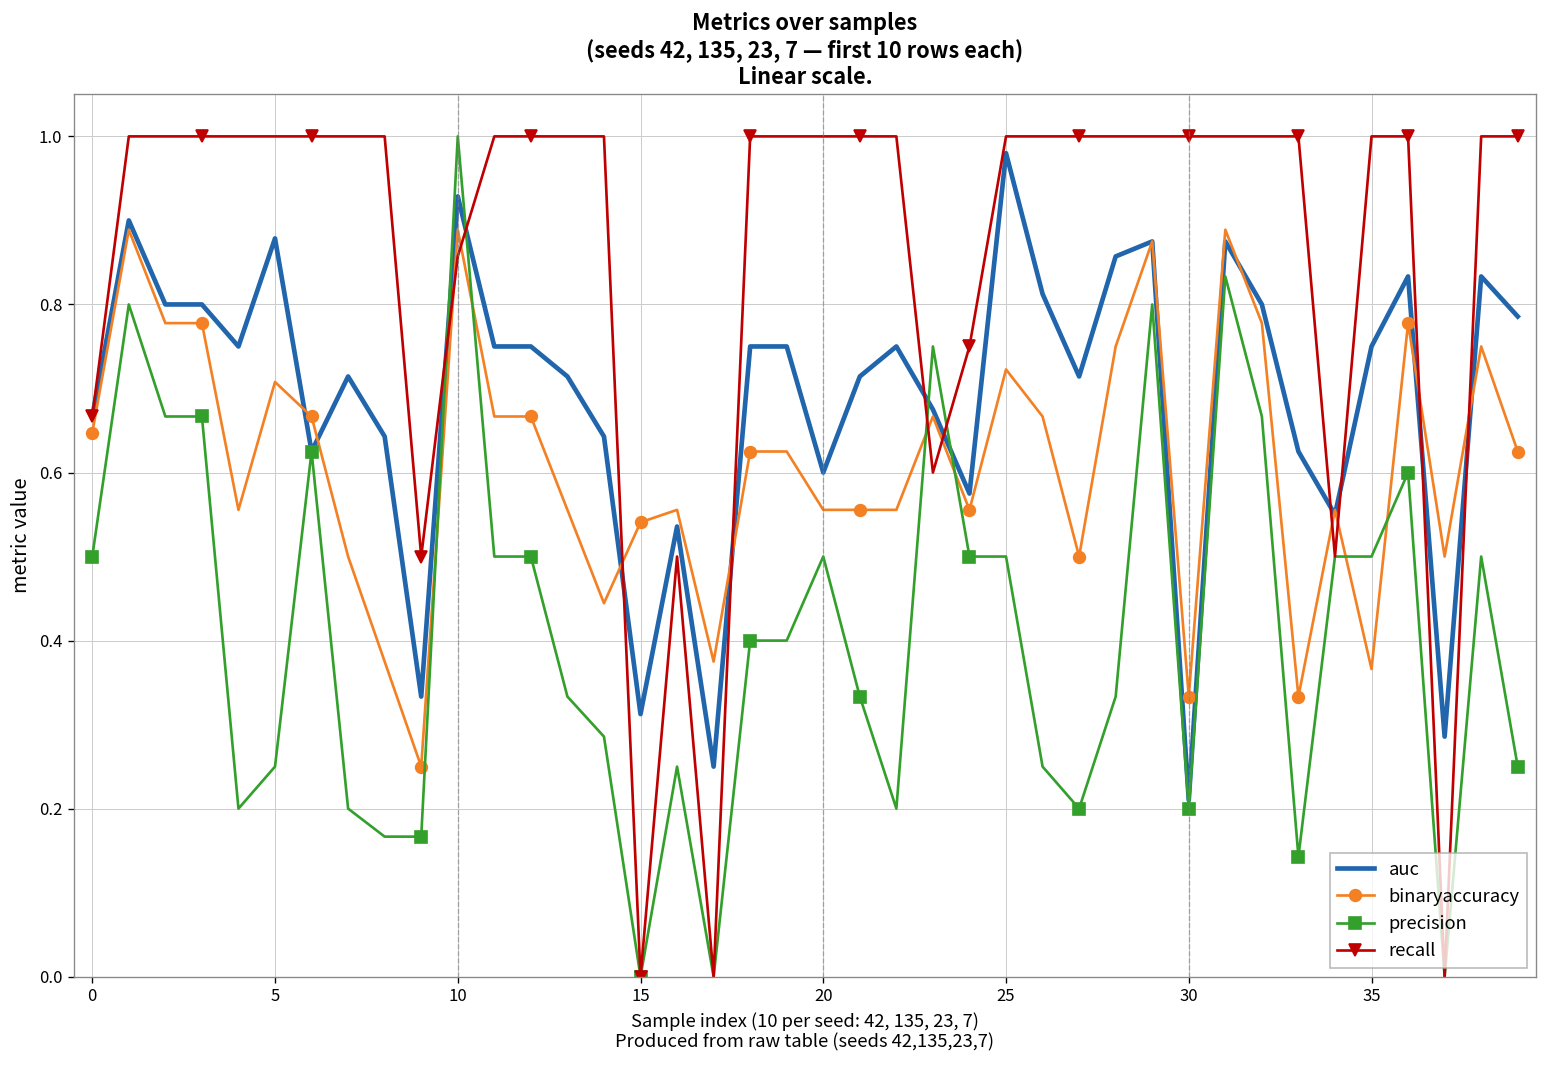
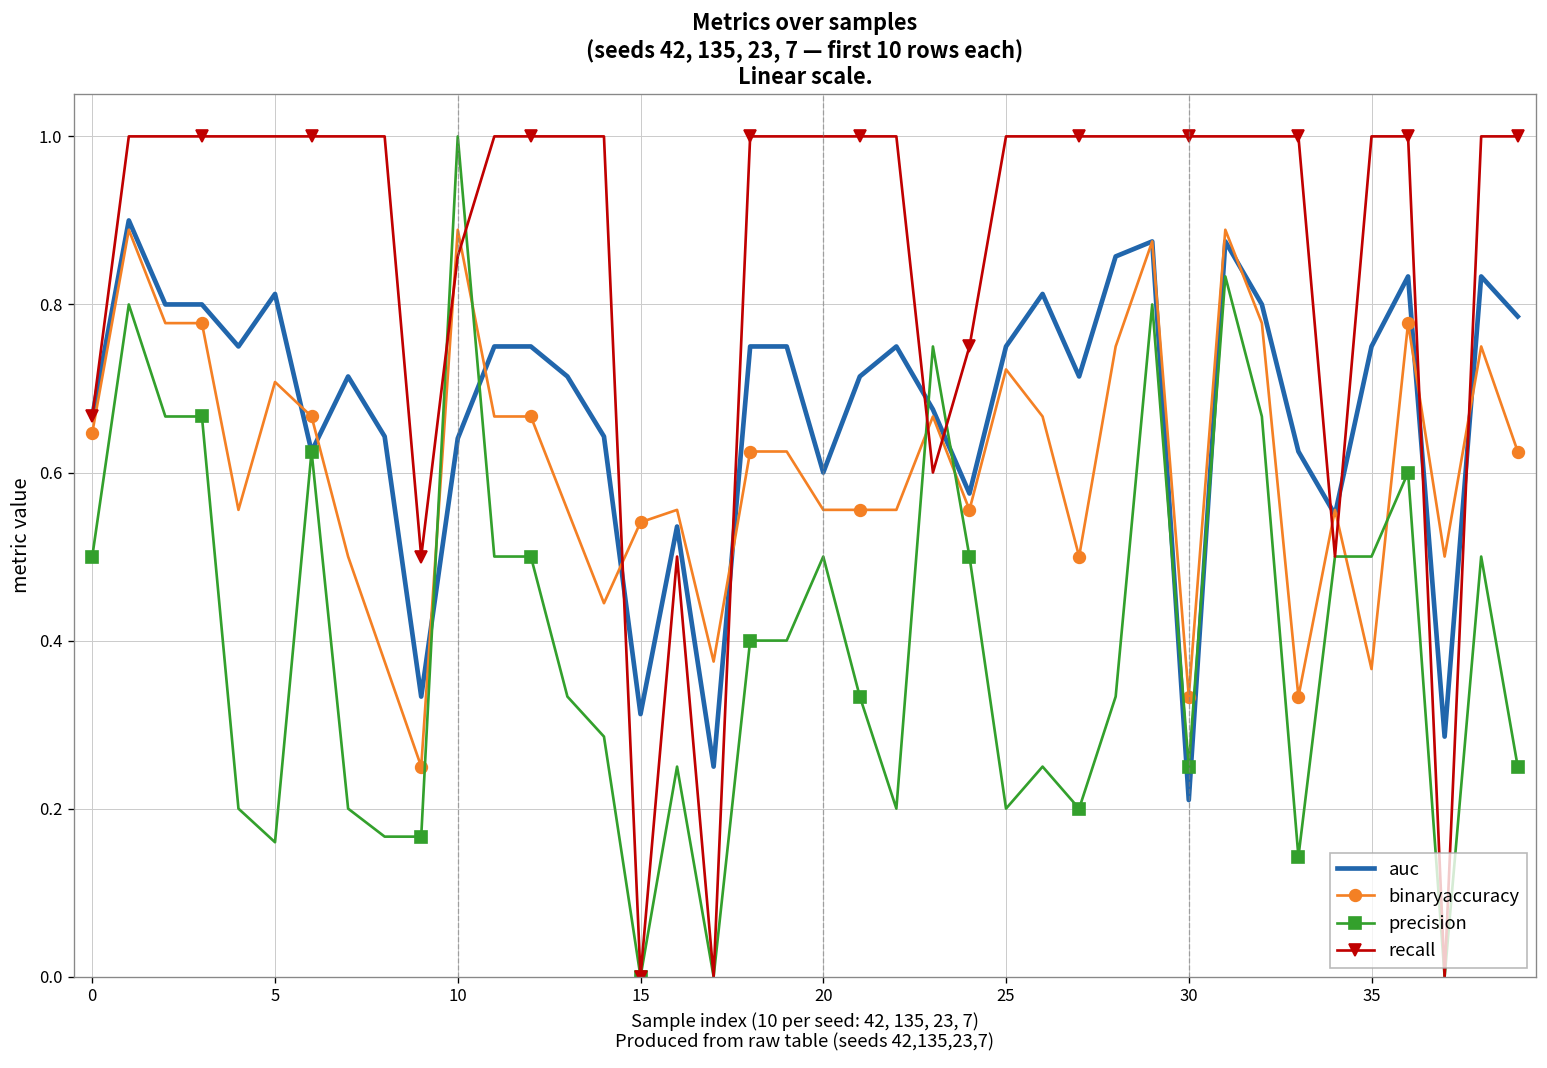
  {
    "auc": {
-     "5": 0.88,
-     "10": 0.93,
+     "5": 0.81,
+     "10": 0.64,
      "15": 0.31,
      "20": 0.60,
-     "25": 0.98,
+     "25": 0.75,
      "30": 0.21,
      "35": 0.75
    },
    "binaryaccuracy": {
      "0": 0.65,
      "5": 0.71,
      "10": 0.89,
      "15": 0.54,
      "20": 0.56,
      "25": 0.72,
      "30": 0.33,
      "35": 0.37
    },
    "precision": {
      "0": 0.50,
-     "5": 0.25,
+     "5": 0.16,
      "10": 1.00,
      "20": 0.50,
-     "25": 0.5,
-     "30": 0.20,
+     "25": 0.2,
+     "30": 0.25,
      "35": 0.50
    },
    "recall": {
      "5": 1.00,
      "10": 0.86,
      "20": 1.00,
      "25": 1.00,
      "30": 1.00,
      "35": 1.00
    }
  }
